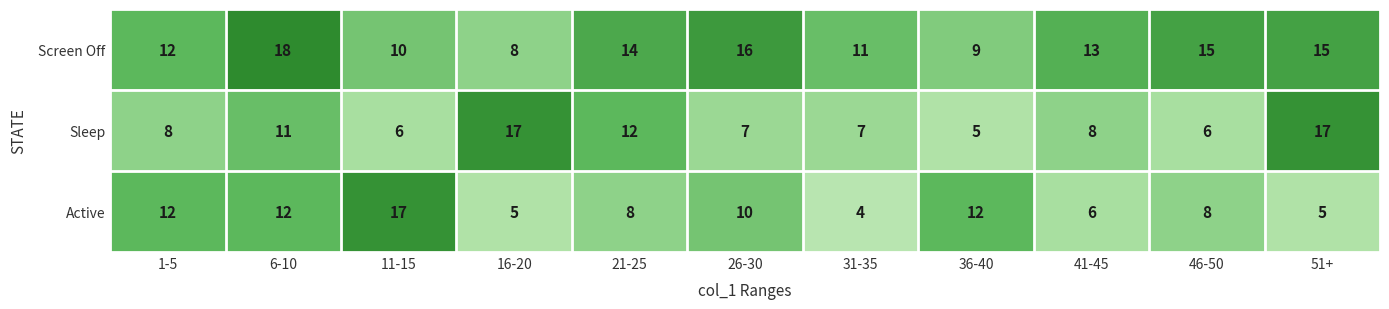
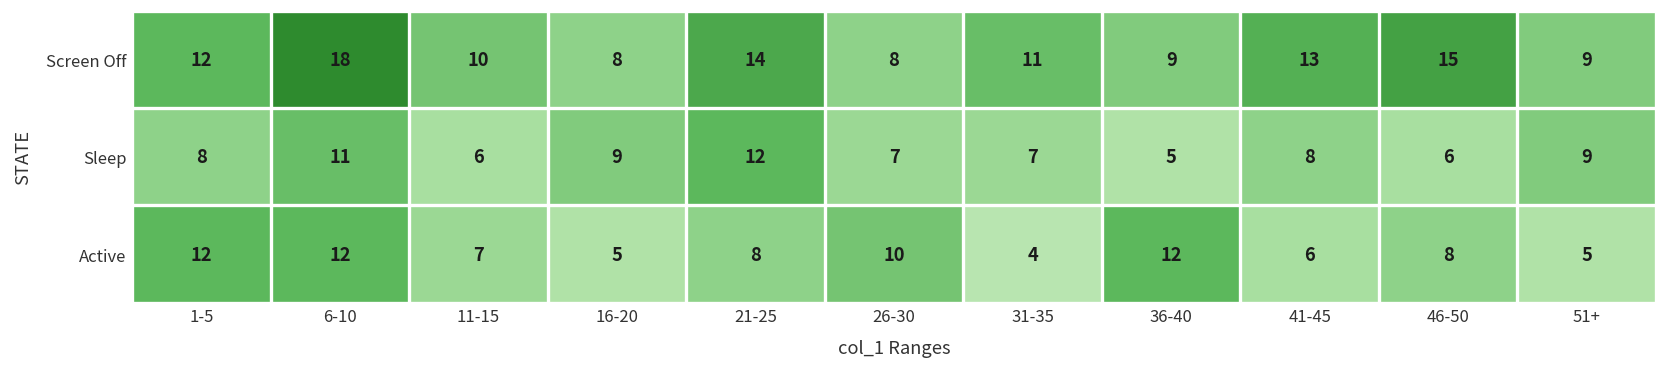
  {
    "Screen Off": {
      "1-5": 12,
      "6-10": 18,
      "11-15": 10,
      "16-20": 8,
      "21-25": 14,
-     "26-30": 16,
+     "26-30": 8,
      "31-35": 11,
      "36-40": 9,
      "41-45": 13,
      "46-50": 15,
-     "51+": 15
+     "51+": 9
    },
    "Sleep": {
      "1-5": 8,
      "6-10": 11,
      "11-15": 6,
-     "16-20": 17,
+     "16-20": 9,
      "21-25": 12,
      "26-30": 7,
      "31-35": 7,
      "36-40": 5,
      "41-45": 8,
      "46-50": 6,
-     "51+": 17
+     "51+": 9
    },
    "Active": {
      "1-5": 12,
      "6-10": 12,
-     "11-15": 17,
+     "11-15": 7,
      "16-20": 5,
      "21-25": 8,
      "26-30": 10,
      "31-35": 4,
      "36-40": 12,
      "41-45": 6,
      "46-50": 8,
      "51+": 5
    }
  }
